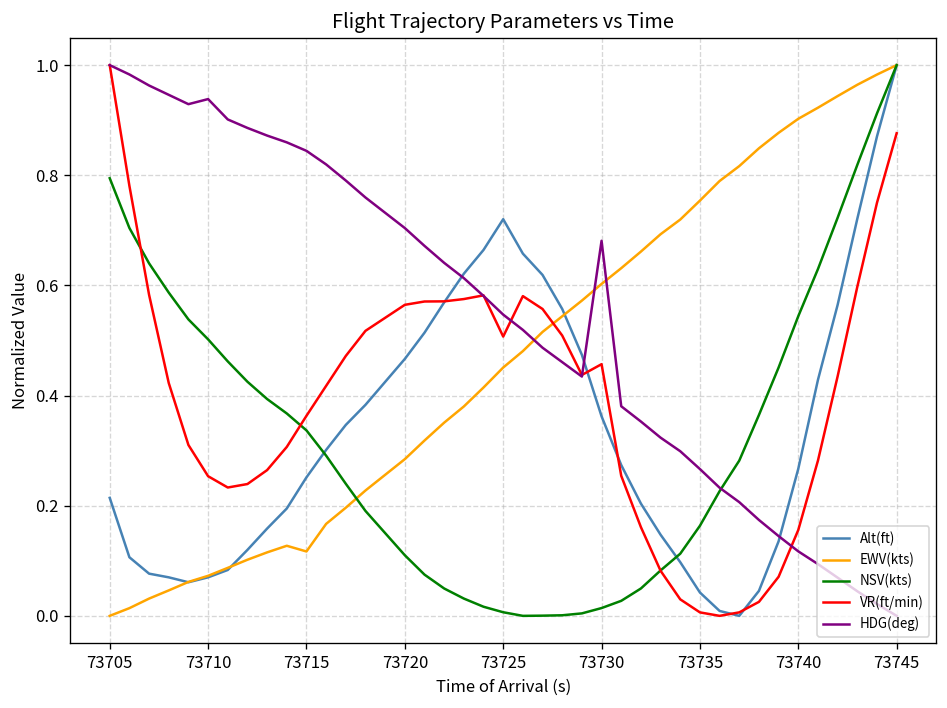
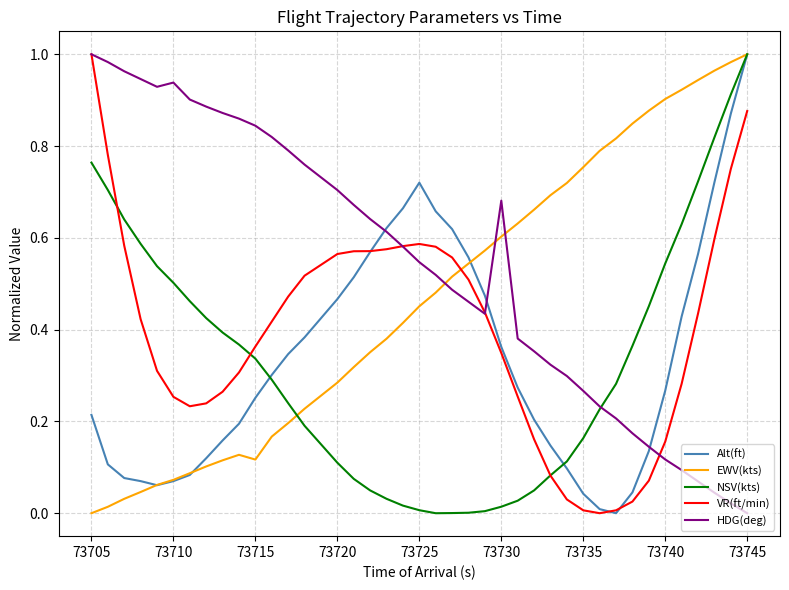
  {
    "Alt(ft)": {
      "73705": 0.21,
      "73715": 0.25,
      "73720": 0.47,
      "73725": 0.72,
      "73730": 0.36,
      "73735": 0.04,
      "73740": 0.27
    },
    "EWV(kts)": {
      "73705": 0.00,
      "73715": 0.12,
      "73720": 0.28,
      "73725": 0.45,
      "73730": 0.60,
      "73735": 0.75,
      "73740": 0.90
    },
    "NSV(kts)": {
-     "73705": 0.79,
+     "73705": 0.76,
      "73710": 0.50,
      "73715": 0.34,
      "73720": 0.11,
      "73725": 0.01,
      "73730": 0.01,
      "73735": 0.16,
      "73740": 0.54
    },
    "VR(ft/min)": {
      "73710": 0.25,
      "73715": 0.36,
      "73720": 0.56,
-     "73725": 0.51,
-     "73730": 0.46,
+     "73725": 0.59,
+     "73730": 0.35,
      "73735": 0.01,
      "73740": 0.16,
      "73745": 0.88
    },
    "HDG(deg)": {
      "73710": 0.94,
      "73715": 0.84,
      "73720": 0.70,
      "73725": 0.55,
      "73730": 0.68,
      "73735": 0.27,
      "73740": 0.12
    }
  }
